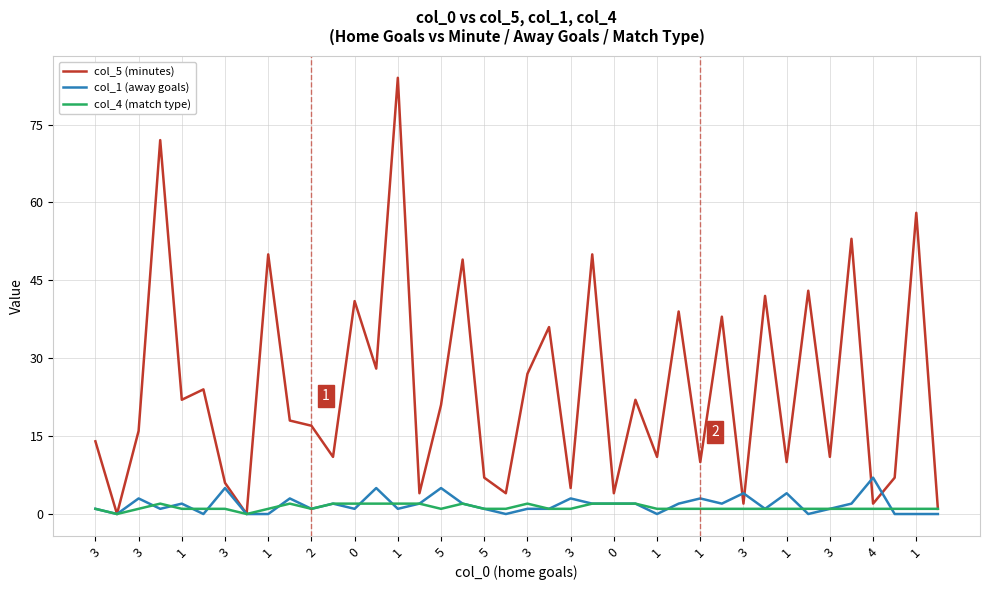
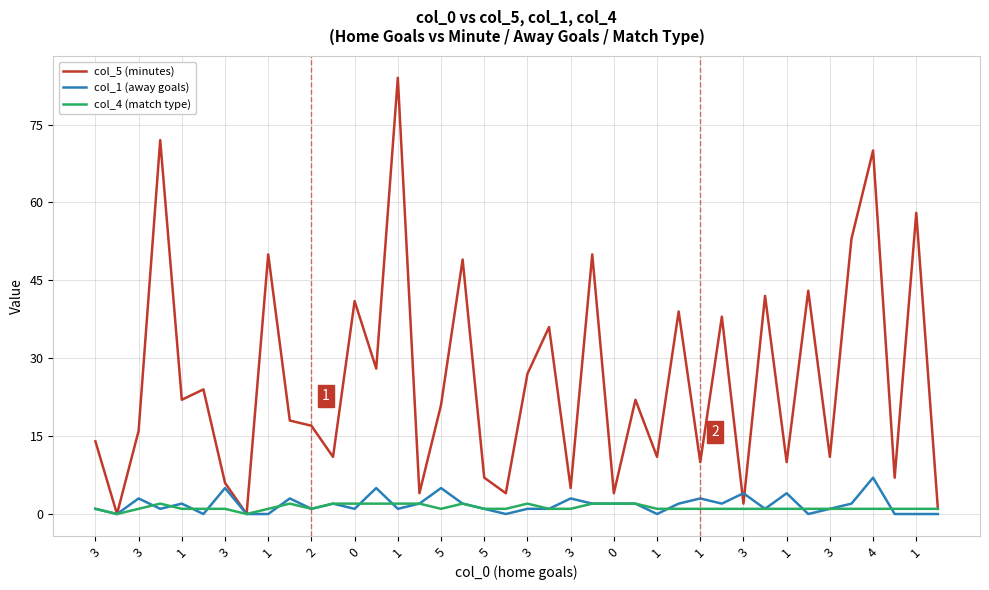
  {
    "col_5 (minutes)": {
      "2": 17,
-     "4": 2
+     "4": 70
    },
    "col_1 (away goals)": {
      "4": 7
    },
    "col_4 (match type)": {
      "4": 1
    }
  }
